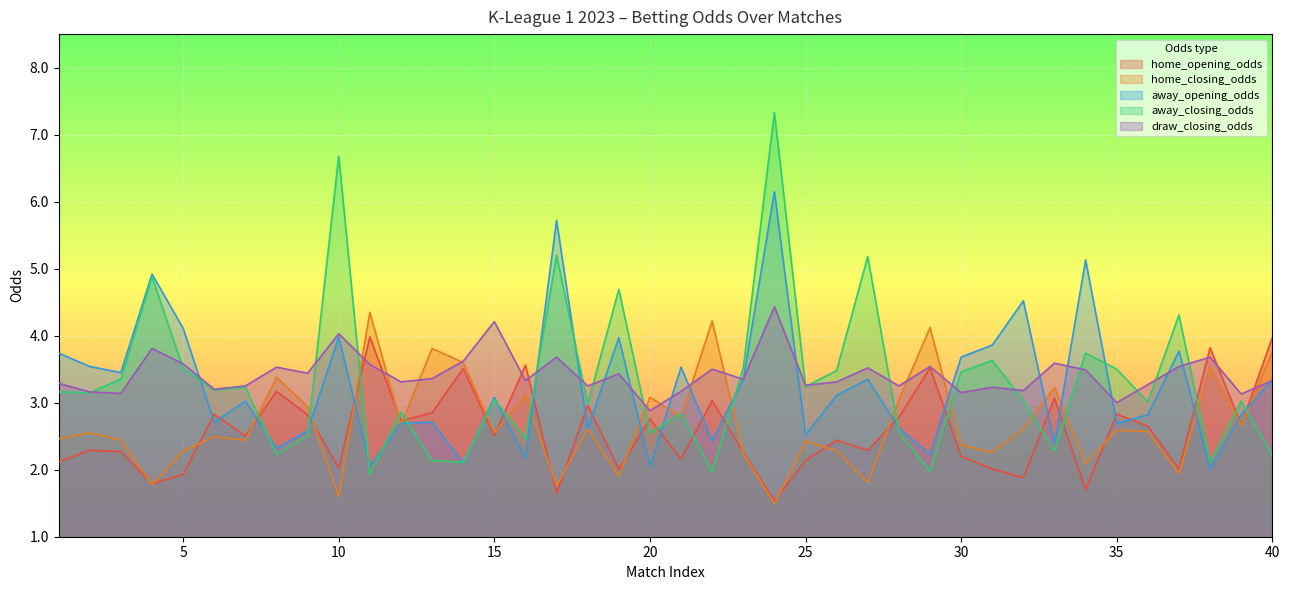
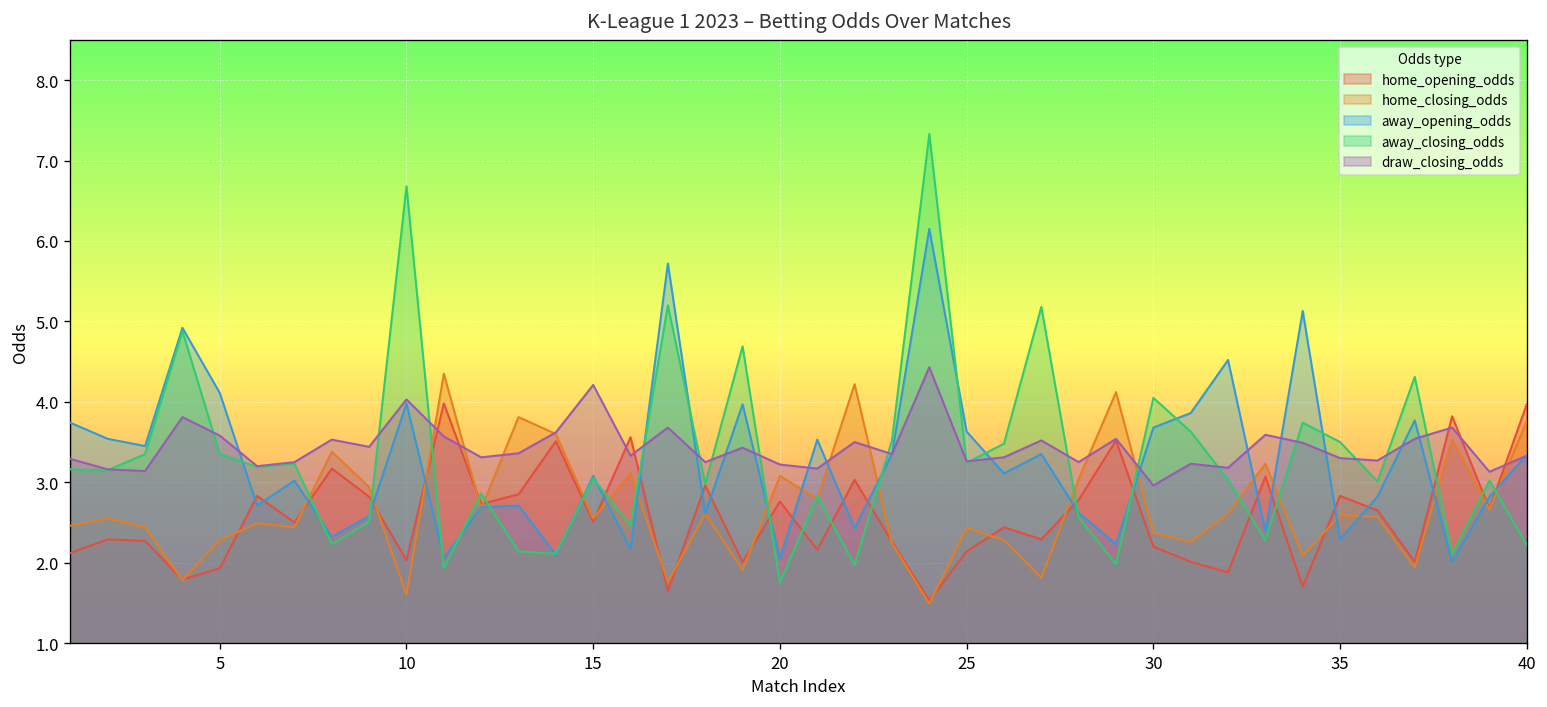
  {
    "away_opening_odds": {
      "5": 4.1,
      "10": 4.0,
      "20": 2.1,
-     "25": 2.5,
+     "25": 3.6,
      "30": 3.7,
-     "35": 2.7
+     "35": 2.3
    },
    "away_closing_odds": {
-     "5": 3.5,
+     "5": 3.4,
      "10": 6.7,
-     "20": 2.6,
-     "30": 3.5,
+     "20": 1.8,
+     "30": 4.1,
      "35": 3.5,
      "40": 2.2
    },
    "draw_closing_odds": {
      "5": 3.6,
      "10": 4.0,
      "15": 4.2,
-     "20": 2.9,
-     "30": 3.2,
-     "35": 3.0
+     "20": 3.2,
+     "30": 3.0,
+     "35": 3.3
    }
  }
